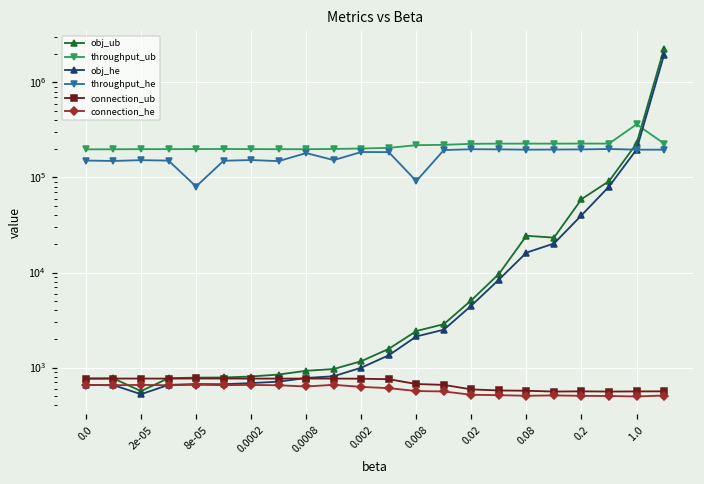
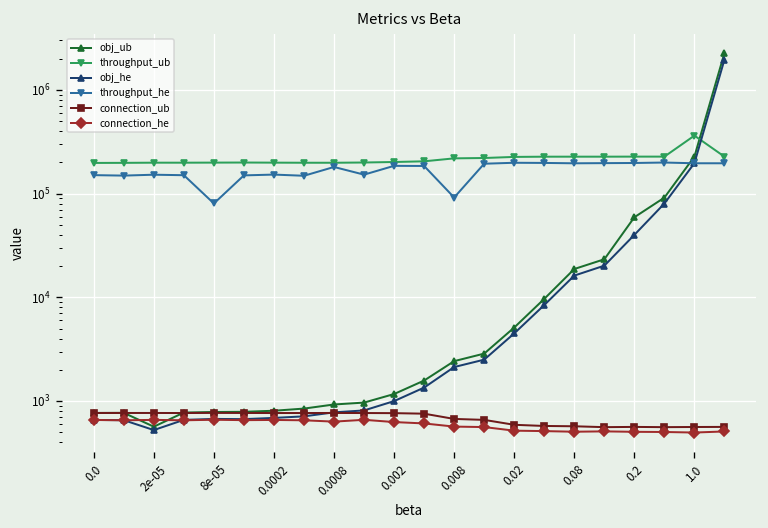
  {
    "obj_ub": {
      "2e-05": 600,
      "0.0008": 900,
      "0.002": 1200,
      "0.008": 2400,
      "0.02": 5000,
-     "0.08": 24000,
+     "0.08": 19000,
      "0.2": 60000,
      "1.0": 230000
    },
    "throughput_ub": {
      "0.0": 200000,
      "2e-05": 200000,
      "8e-05": 200000,
      "0.0002": 200000,
      "0.0008": 200000,
      "0.002": 200000,
      "0.008": 220000,
      "0.02": 230000,
      "0.08": 230000,
      "0.2": 230000,
      "1.0": 360000
    },
    "obj_he": {
      "2e-05": 500,
      "0.002": 1000,
      "0.008": 2100,
      "0.02": 4000,
      "0.08": 16000,
      "0.2": 40000
    },
    "throughput_he": {
      "0.0": 150000,
      "2e-05": 150000,
      "8e-05": 80000,
      "0.0002": 150000,
      "0.0008": 180000,
      "0.002": 190000,
      "0.008": 90000,
      "0.02": 200000,
      "0.08": 200000,
      "0.2": 200000
    }
  }
